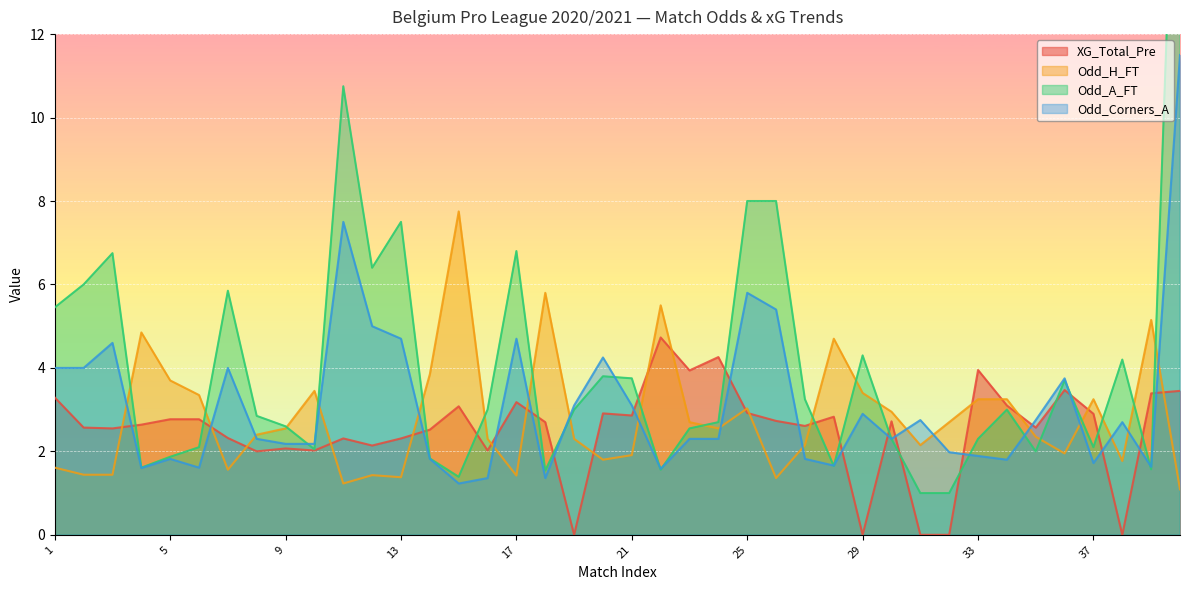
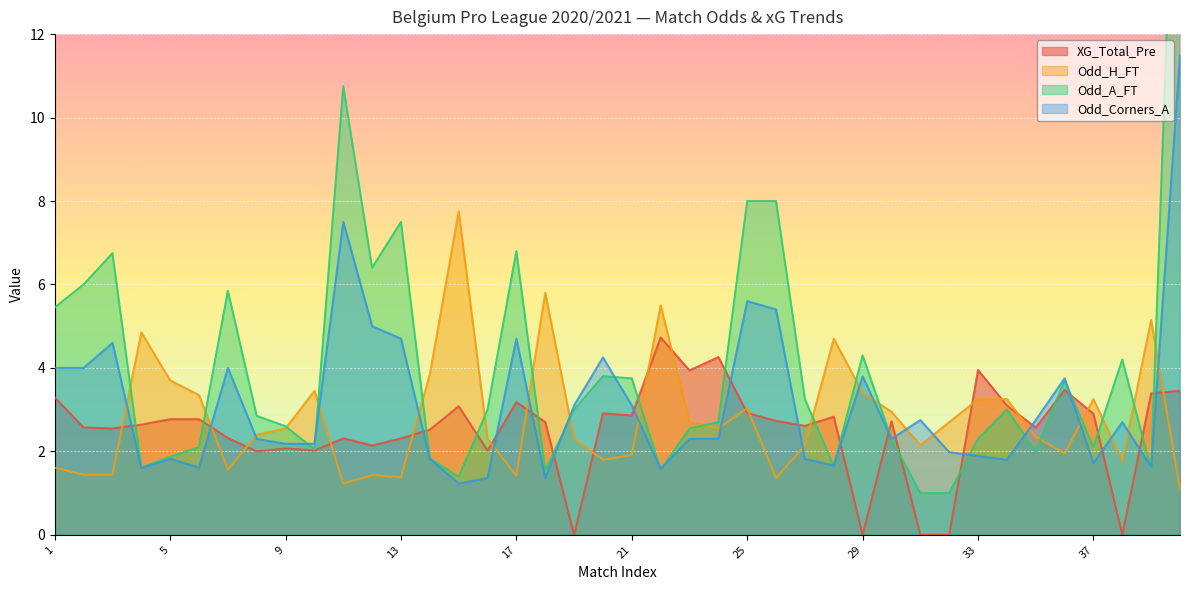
  {
    "XG_Total_Pre": {
      "1": 3.3,
      "5": 2.8,
      "9": 2.1,
      "13": 2.3,
      "17": 3.2,
      "21": 2.9,
      "25": 2.9,
      "29": 0.0,
      "33": 4.0,
      "37": 2.9
    },
    "Odd_H_FT": {
      "1": 1.6,
      "5": 3.7,
      "13": 1.4,
      "17": 1.4,
      "21": 1.9,
      "25": 3.0,
      "29": 3.4,
      "33": 3.3,
      "37": 3.3
    },
    "Odd_A_FT": {
      "1": 5.5,
      "13": 7.5,
      "17": 6.8,
      "21": 3.8,
      "25": 8.0,
      "29": 4.3,
      "33": 2.3,
      "37": 2.1
    },
    "Odd_Corners_A": {
      "1": 4.0,
      "9": 2.2,
      "13": 4.7,
      "17": 4.7,
      "21": 3.1,
-     "25": 5.8,
-     "29": 2.9,
+     "25": 5.6,
+     "29": 3.8,
      "33": 1.9,
      "37": 1.7
    }
  }
